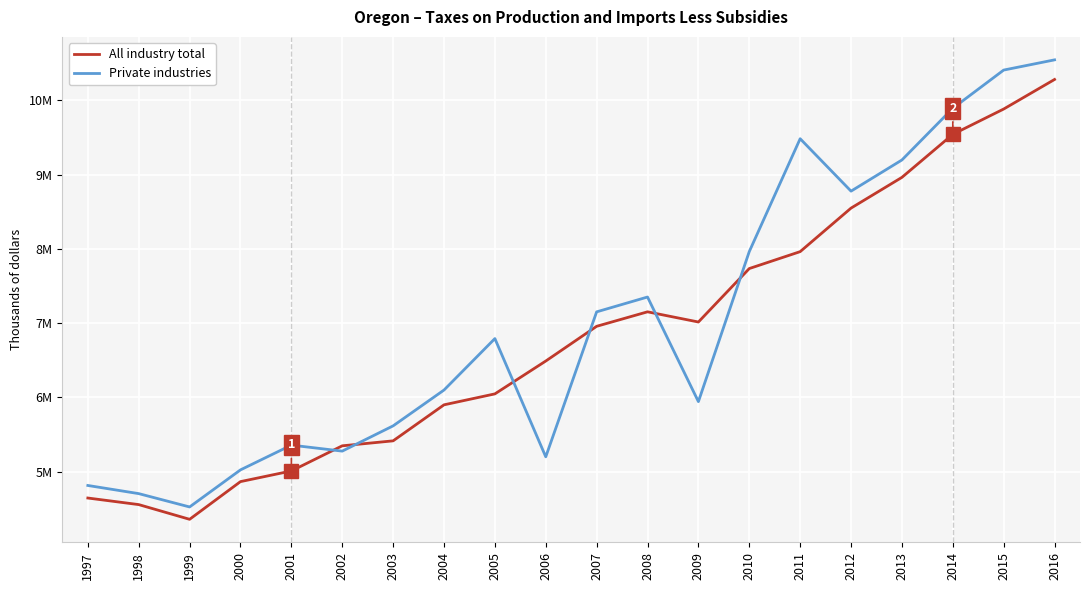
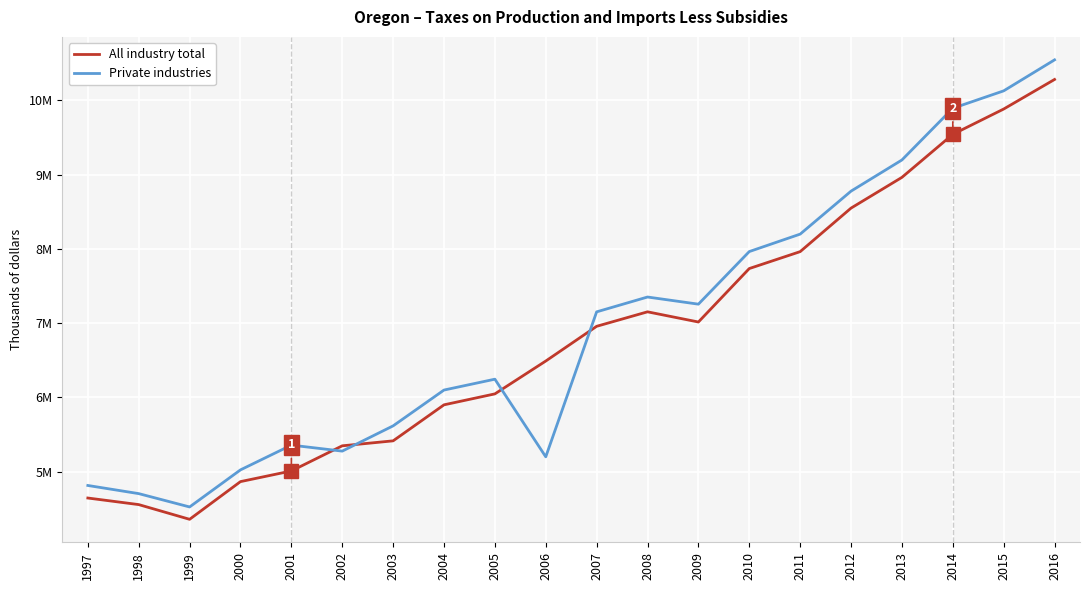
  {
    "Private industries": {
      "1997": 4800000,
      "1998": 4700000,
      "1999": 4500000,
      "2000": 5000000,
      "2002": 5300000,
      "2003": 5600000,
      "2004": 6100000,
-     "2005": 6800000,
+     "2005": 6200000,
      "2006": 5200000,
      "2007": 7200000,
      "2008": 7400000,
-     "2009": 5900000,
+     "2009": 7300000,
      "2010": 8000000,
-     "2011": 9500000,
+     "2011": 8200000,
      "2012": 8800000,
      "2013": 9200000,
-     "2015": 10400000,
+     "2015": 10100000,
      "2016": 10500000
    }
  }
